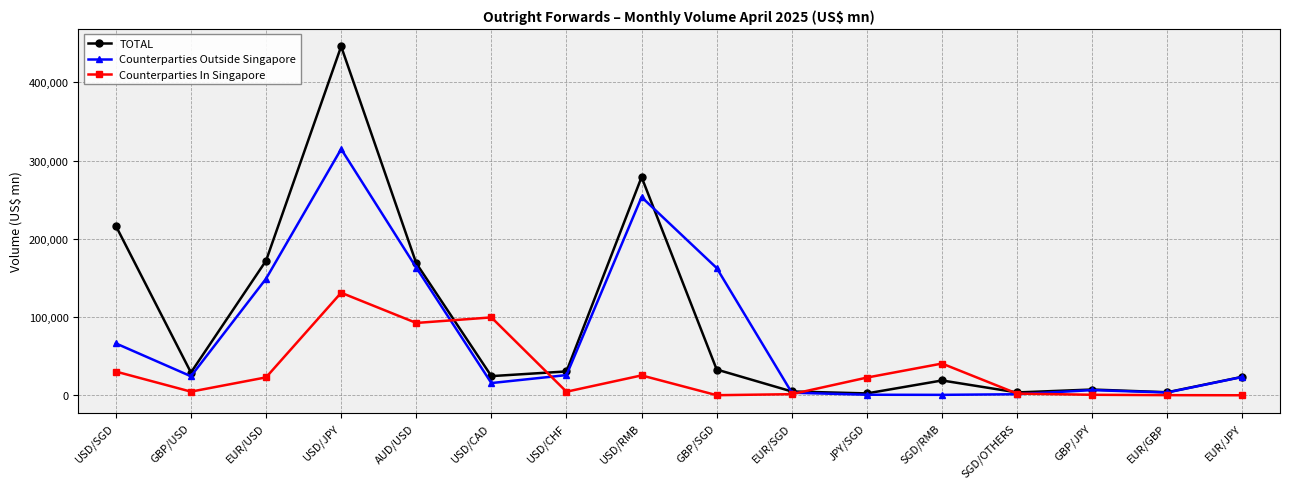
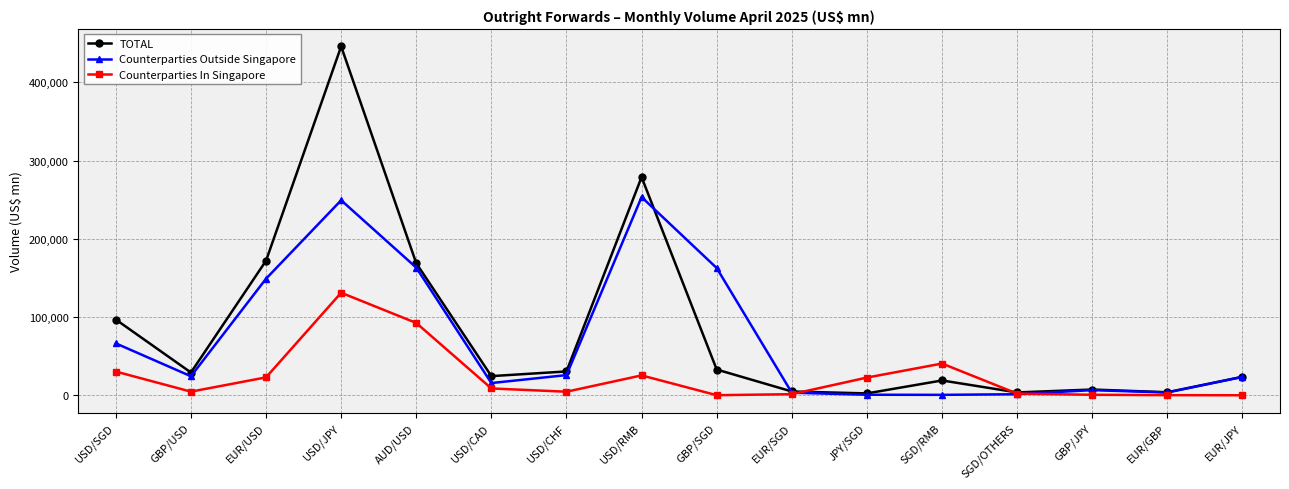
  {
    "TOTAL": {
-     "USD/SGD": "220,000",
+     "USD/SGD": "100,000",
      "GBP/USD": "30,000",
      "EUR/USD": "170,000",
      "USD/JPY": "450,000",
      "AUD/USD": "170,000",
      "USD/CAD": "20,000",
      "USD/CHF": "30,000",
      "USD/RMB": "280,000",
      "GBP/SGD": "30,000",
      "SGD/RMB": "20,000"
    },
    "Counterparties Outside Singapore": {
      "USD/SGD": "70,000",
      "GBP/USD": "20,000",
      "EUR/USD": "150,000",
-     "USD/JPY": "310,000",
+     "USD/JPY": "250,000",
      "AUD/USD": "160,000",
      "USD/CAD": "20,000",
      "USD/CHF": "30,000",
      "USD/RMB": "250,000",
      "GBP/SGD": "160,000",
      "SGD/RMB": "0"
    },
    "Counterparties In Singapore": {
      "USD/SGD": "30,000",
      "GBP/USD": "0",
      "EUR/USD": "20,000",
      "USD/JPY": "130,000",
      "AUD/USD": "90,000",
-     "USD/CAD": "100,000",
+     "USD/CAD": "10,000",
      "USD/CHF": "0",
      "USD/RMB": "30,000",
      "GBP/SGD": "0",
      "JPY/SGD": "20,000",
      "SGD/RMB": "40,000",
      "GBP/JPY": "0",
      "EUR/GBP": "0",
      "EUR/JPY": "0"
    }
  }
